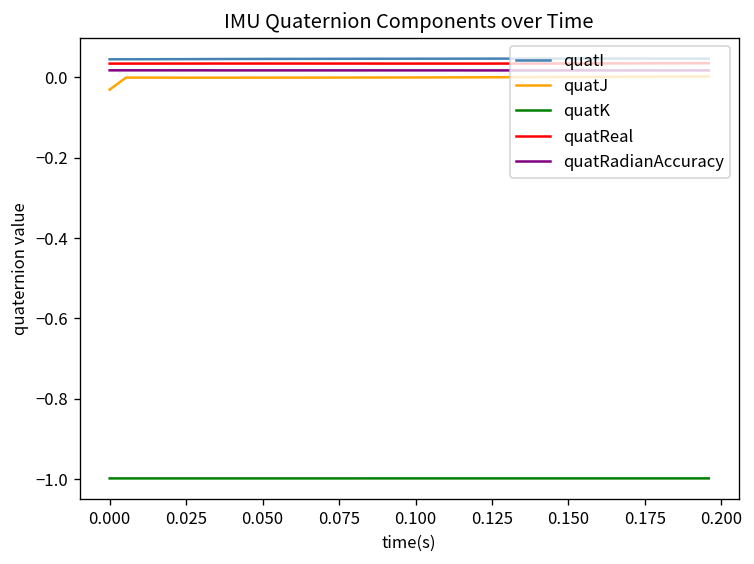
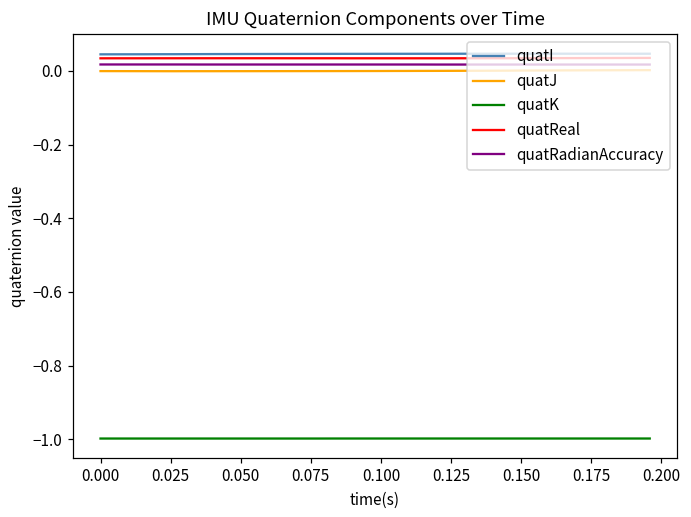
  {
    "quatI": {
      "0.000": 0.05
    },
    "quatJ": {
-     "0.000": -0.03
+     "0.000": 0.00
    },
    "quatK": {
      "0.000": -1.00
    },
    "quatReal": {
      "0.000": 0.03
    },
    "quatRadianAccuracy": {
      "0.000": 0.02
    }
  }
